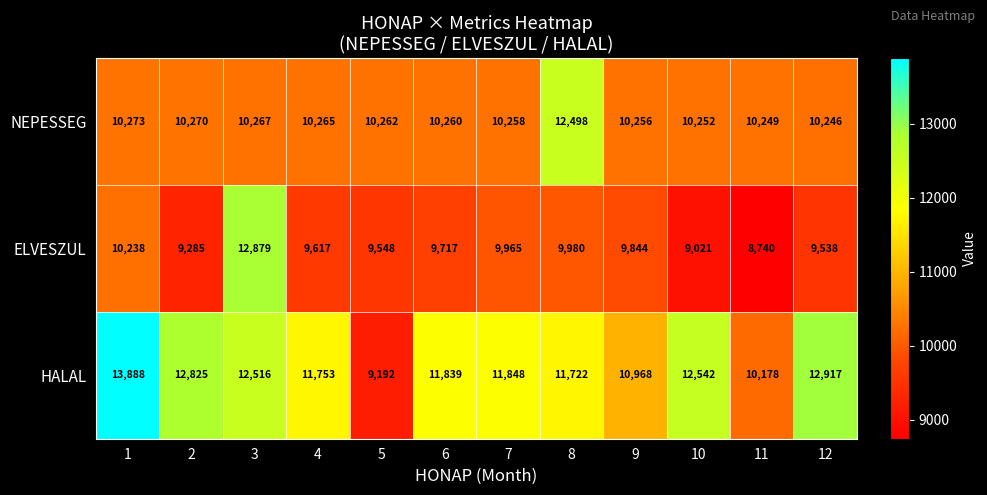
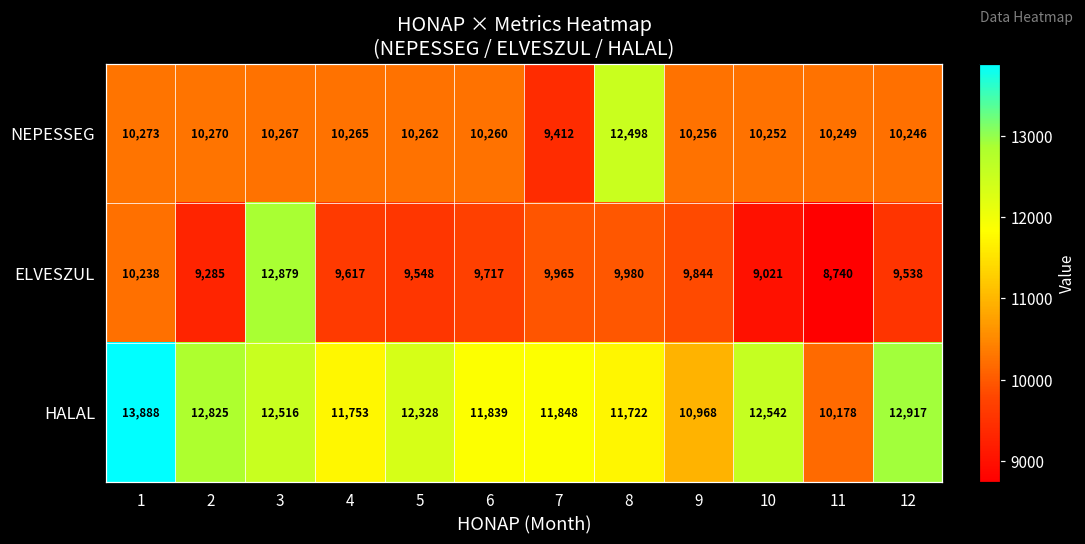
  {
    "NEPESSEG": {
      "1": "10,273",
      "2": "10,270",
      "3": "10,267",
      "4": "10,265",
      "5": "10,262",
      "6": "10,260",
-     "7": "10,258",
+     "7": "9,412",
      "8": "12,498",
      "9": "10,256",
      "10": "10,252",
      "11": "10,249",
      "12": "10,246"
    },
    "ELVESZUL": {
      "1": "10,238",
      "2": "9,285",
      "3": "12,879",
      "4": "9,617",
      "5": "9,548",
      "6": "9,717",
      "7": "9,965",
      "8": "9,980",
      "9": "9,844",
      "10": "9,021",
      "11": "8,740",
      "12": "9,538"
    },
    "HALAL": {
      "1": "13,888",
      "2": "12,825",
      "3": "12,516",
      "4": "11,753",
-     "5": "9,192",
+     "5": "12,328",
      "6": "11,839",
      "7": "11,848",
      "8": "11,722",
      "9": "10,968",
      "10": "12,542",
      "11": "10,178",
      "12": "12,917"
    }
  }
